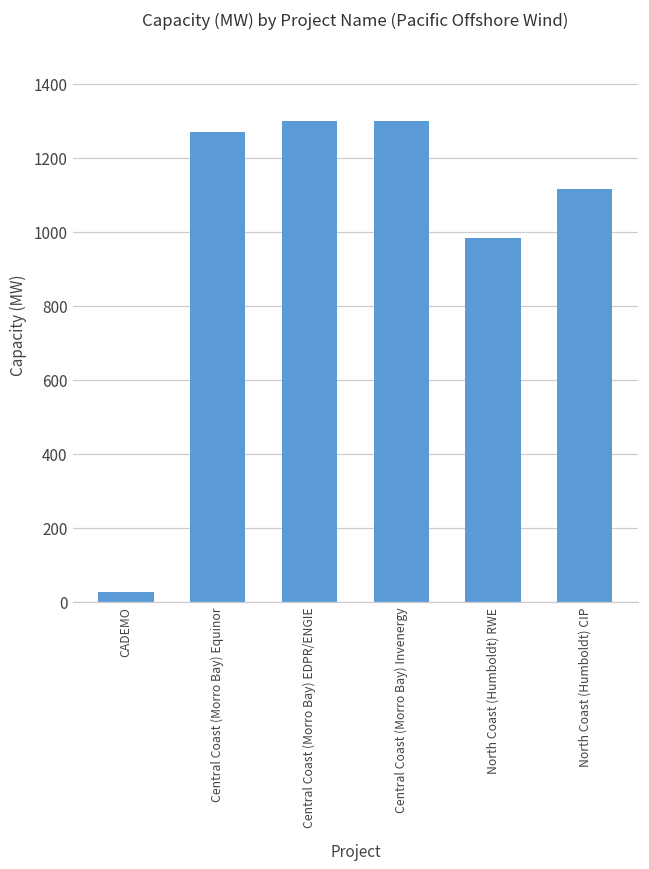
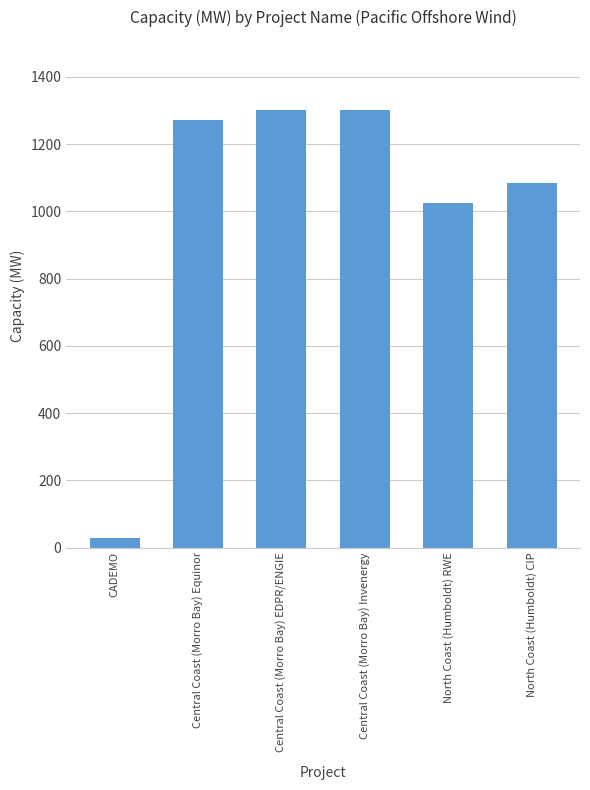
  {
    "CADEMO": 30,
    "Central Coast (Morro Bay) Equinor": 1270,
    "Central Coast (Morro Bay) EDPR/ENGIE": 1300,
    "Central Coast (Morro Bay) Invenergy": 1300,
-   "North Coast (Humboldt) RWE": 990,
-   "North Coast (Humboldt) CIP": 1120
+   "North Coast (Humboldt) RWE": 1030,
+   "North Coast (Humboldt) CIP": 1090
  }
